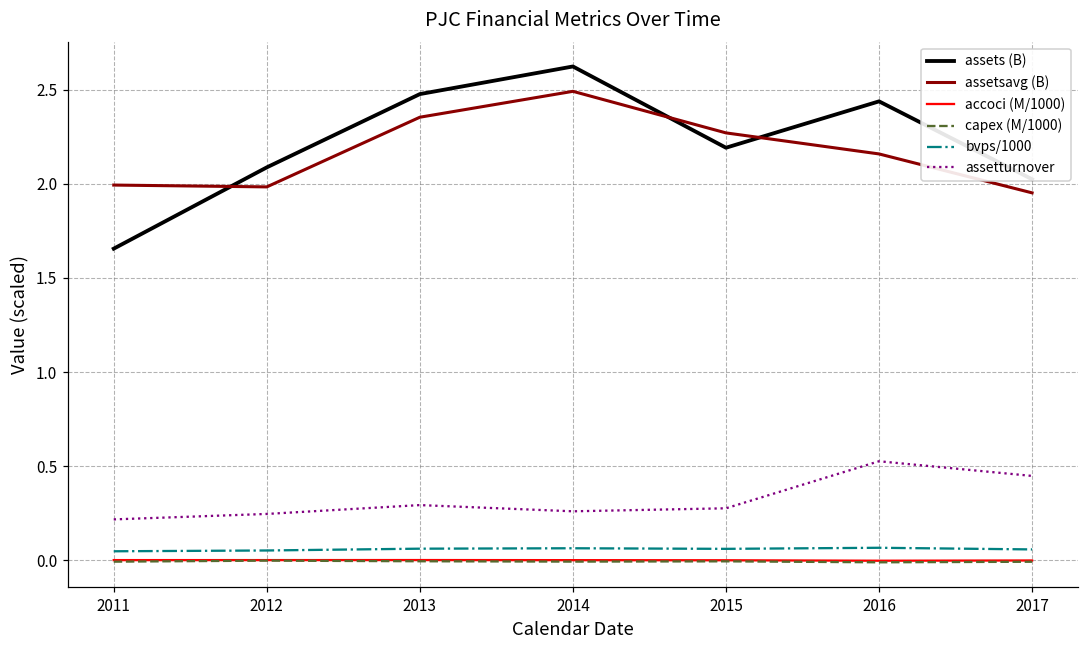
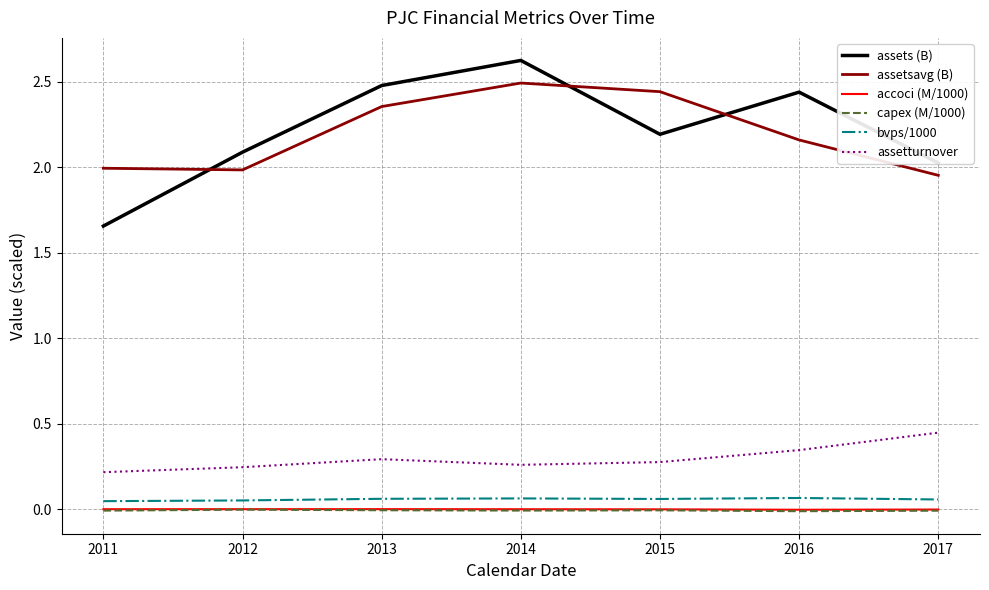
  {
    "assets (B)": {
      "2011": 1.66,
      "2012": 2.09,
      "2013": 2.48,
      "2014": 2.62,
      "2015": 2.19,
      "2016": 2.44
    },
    "assetsavg (B)": {
      "2011": 1.99,
      "2012": 1.98,
      "2013": 2.35,
      "2014": 2.49,
-     "2015": 2.27,
+     "2015": 2.44,
      "2016": 2.16,
      "2017": 1.95
    },
    "bvps/1000": {
      "2011": 0.05,
      "2012": 0.05,
      "2013": 0.06,
      "2014": 0.06,
      "2015": 0.06,
      "2016": 0.07,
      "2017": 0.06
    },
    "assetturnover": {
      "2011": 0.22,
      "2012": 0.25,
      "2013": 0.29,
      "2014": 0.26,
      "2015": 0.28,
-     "2016": 0.53,
+     "2016": 0.35,
      "2017": 0.45
    }
  }
